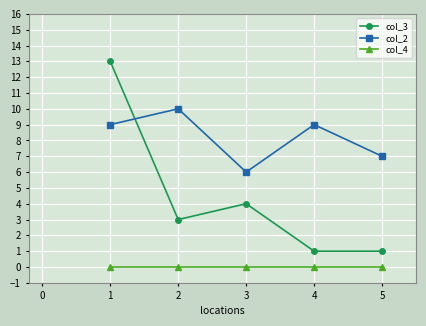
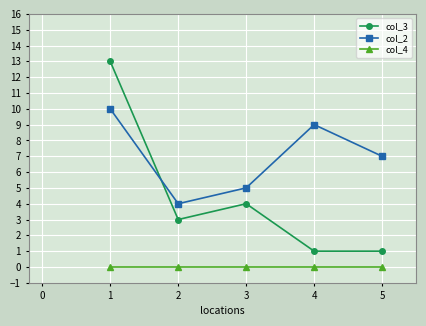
  {
    "col_3": {
      "1": 13,
      "2": 3,
      "3": 4,
      "4": 1,
      "5": 1
    },
    "col_2": {
-     "1": 9,
-     "2": 10,
-     "3": 6,
+     "1": 10,
+     "2": 4,
+     "3": 5,
      "4": 9,
      "5": 7
    },
    "col_4": {
      "1": 0,
      "2": 0,
      "3": 0,
      "4": 0,
      "5": 0
    }
  }
